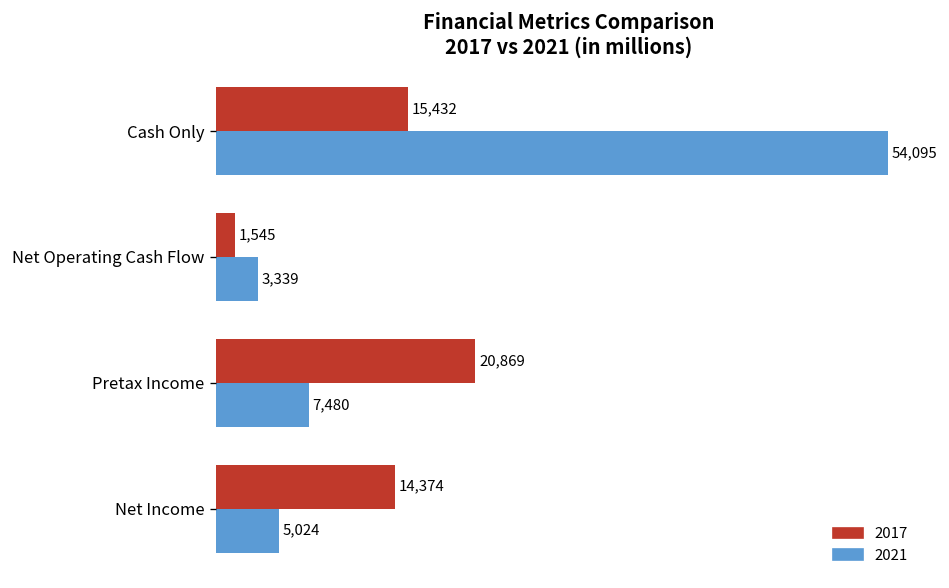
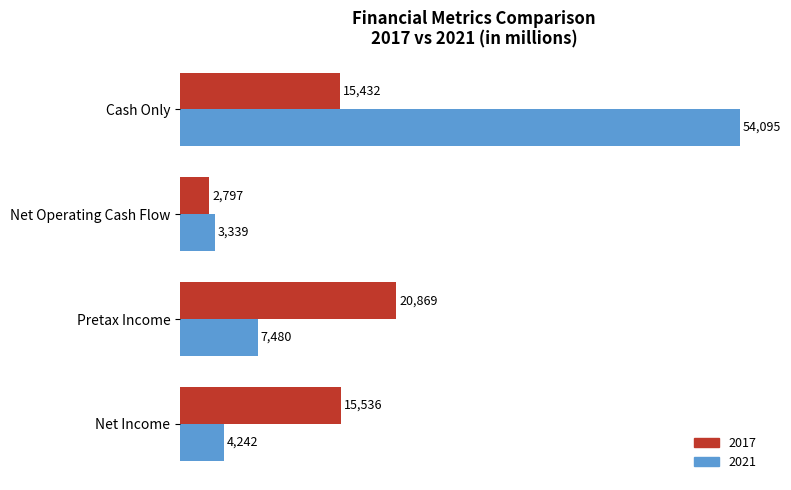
  {
    "2017": {
      "Cash Only": "15,432",
-     "Net Operating Cash Flow": "1,545",
+     "Net Operating Cash Flow": "2,797",
      "Pretax Income": "20,869",
-     "Net Income": "14,374"
+     "Net Income": "15,536"
    },
    "2021": {
      "Cash Only": "54,095",
      "Net Operating Cash Flow": "3,339",
      "Pretax Income": "7,480",
-     "Net Income": "5,024"
+     "Net Income": "4,242"
    }
  }
